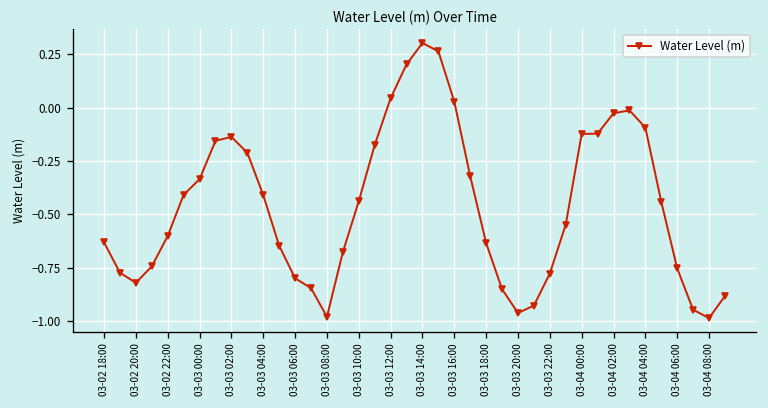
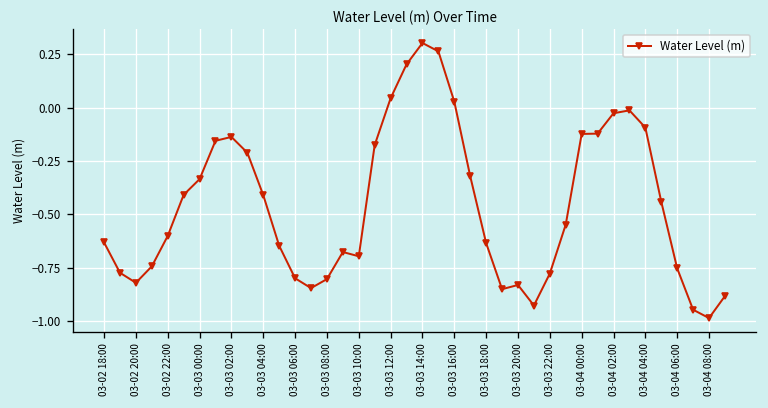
  {
    "03-02 18:00": -0.63,
    "03-02 20:00": -0.82,
    "03-02 22:00": -0.60,
    "03-03 00:00": -0.33,
    "03-03 02:00": -0.14,
    "03-03 04:00": -0.41,
    "03-03 06:00": -0.80,
-   "03-03 08:00": -0.98,
-   "03-03 10:00": -0.44,
+   "03-03 08:00": -0.80,
+   "03-03 10:00": -0.70,
    "03-03 12:00": 0.04,
    "03-03 14:00": 0.30,
    "03-03 16:00": 0.03,
    "03-03 18:00": -0.63,
-   "03-03 20:00": -0.96,
+   "03-03 20:00": -0.83,
    "03-03 22:00": -0.78,
    "03-04 00:00": -0.12,
    "03-04 02:00": -0.03,
    "03-04 04:00": -0.09,
    "03-04 06:00": -0.75,
    "03-04 08:00": -0.99
  }
